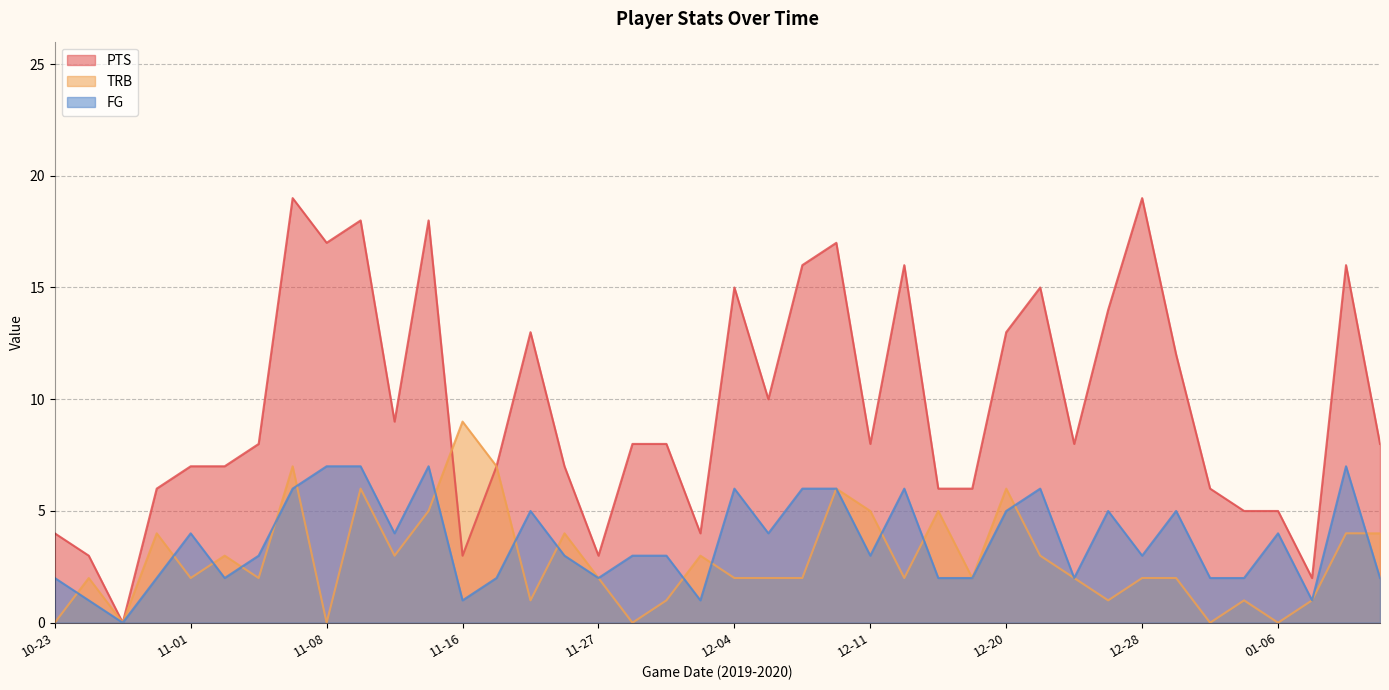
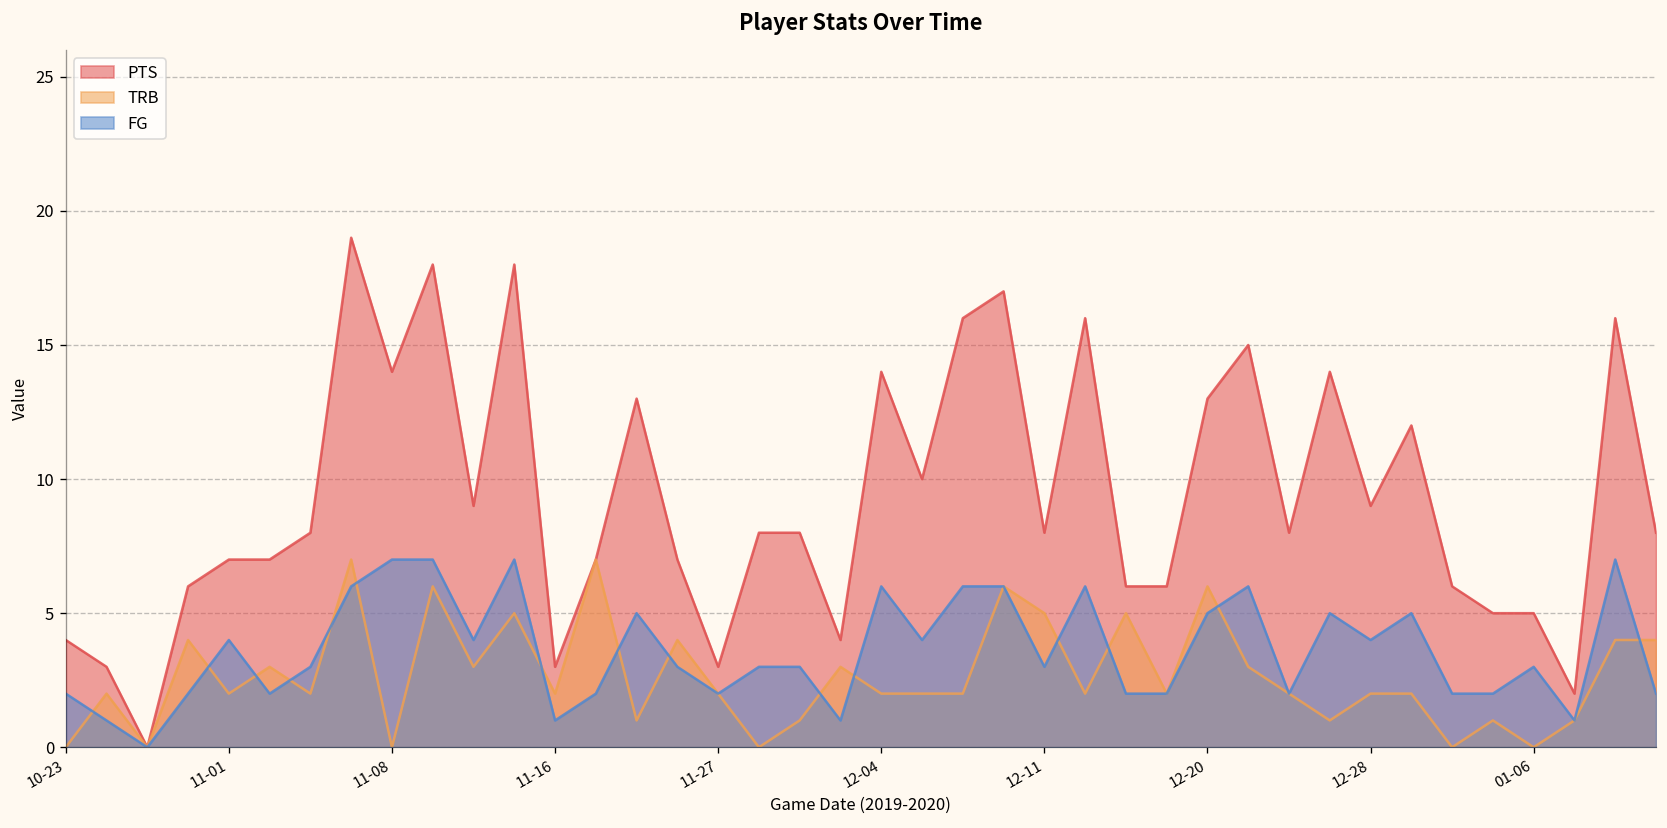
  {
    "PTS": {
      "10-23": 4,
      "11-01": 7,
-     "11-08": 17,
+     "11-08": 14,
      "11-16": 3,
      "11-27": 3,
-     "12-04": 15,
+     "12-04": 14,
      "12-11": 8,
      "12-20": 13,
-     "12-28": 19,
+     "12-28": 9,
      "01-06": 5
    },
    "TRB": {
      "10-23": 0,
      "11-01": 2,
      "11-08": 0,
-     "11-16": 9,
+     "11-16": 2,
      "12-04": 2,
      "12-11": 5,
      "12-20": 6,
      "12-28": 2,
      "01-06": 0
    },
    "FG": {
      "10-23": 2,
      "11-01": 4,
      "11-08": 7,
      "11-16": 1,
      "12-04": 6,
      "12-11": 3,
      "12-20": 5,
-     "12-28": 3,
-     "01-06": 4
+     "12-28": 4,
+     "01-06": 3
    }
  }
